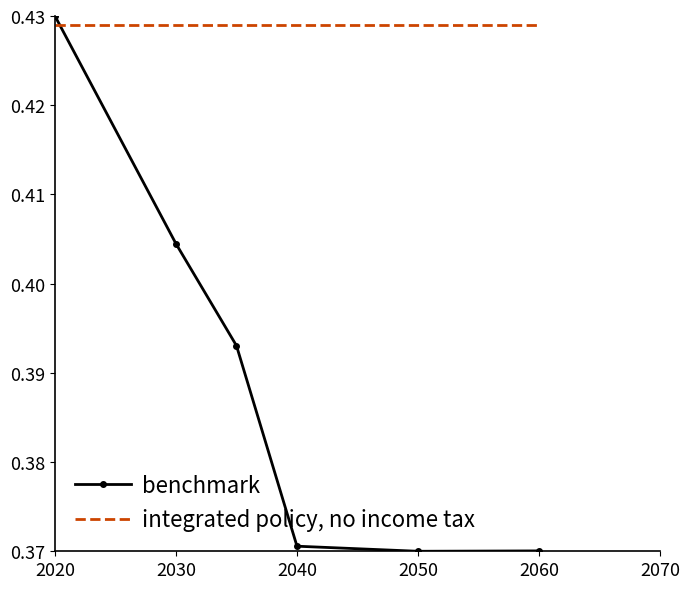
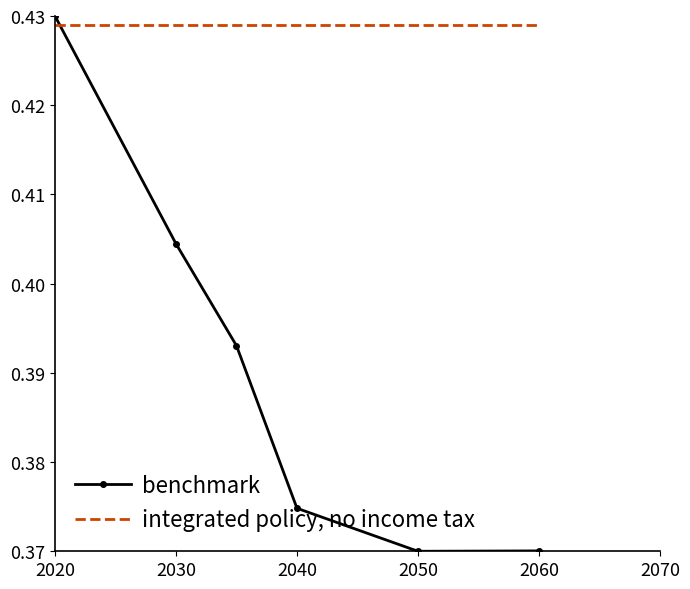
  {
    "benchmark": {
      "2020": 0.430,
      "2030": 0.404,
-     "2040": 0.371,
+     "2040": 0.375,
      "2050": 0.370,
      "2060": 0.370
    },
    "integrated policy, no income tax": {
      "2020": 0.429,
      "2030": 0.429,
      "2040": 0.429,
      "2050": 0.429,
      "2060": 0.429
    }
  }
